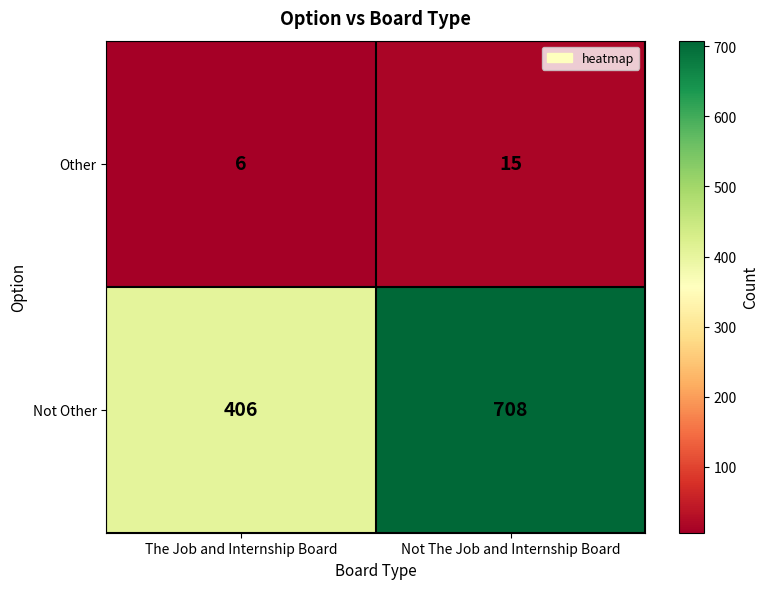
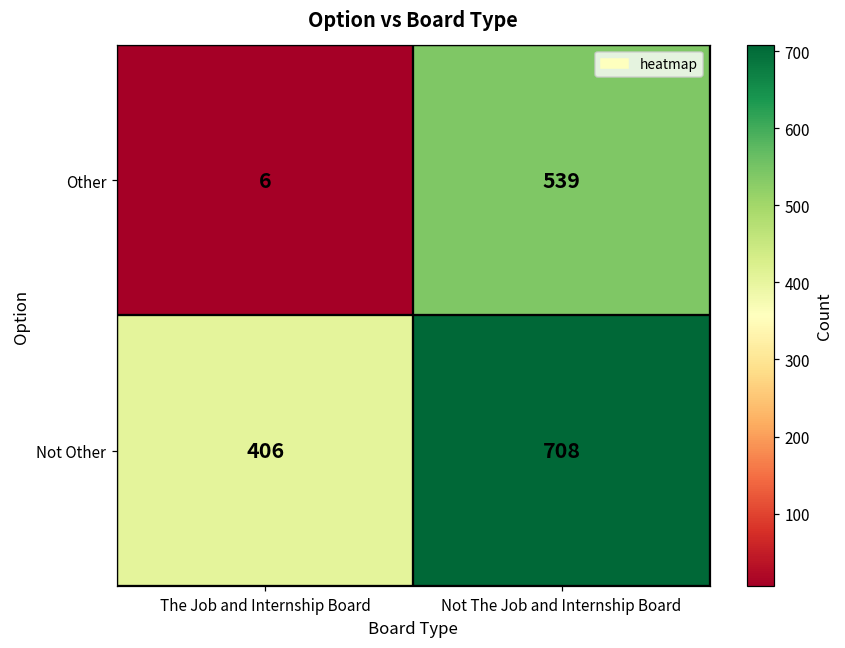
  {
    "Other": {
      "The Job and Internship Board": 6,
-     "Not The Job and Internship Board": 15
+     "Not The Job and Internship Board": 539
    },
    "Not Other": {
      "The Job and Internship Board": 406,
      "Not The Job and Internship Board": 708
    }
  }
